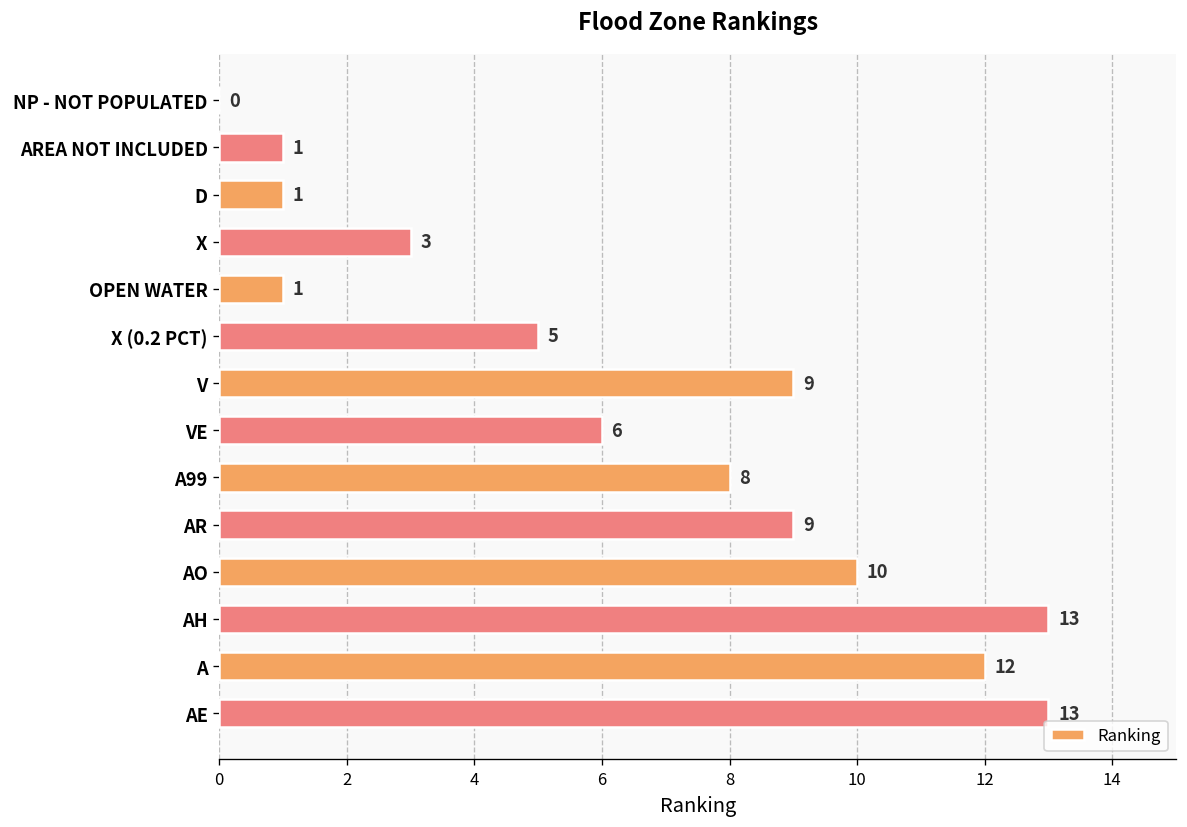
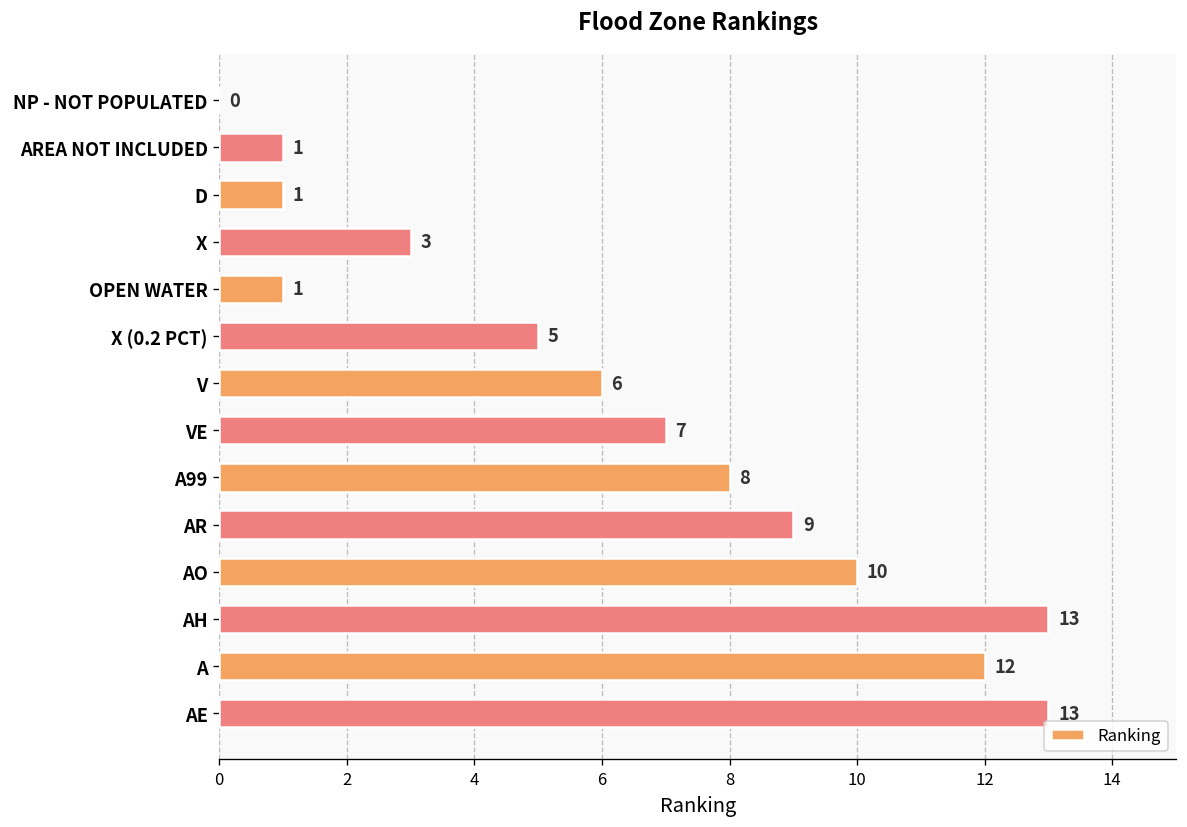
  {
    "NP - NOT POPULATED": 0,
    "AREA NOT INCLUDED": 1,
    "D": 1,
    "X": 3,
    "OPEN WATER": 1,
    "X (0.2 PCT)": 5,
-   "V": 9,
-   "VE": 6,
+   "V": 6,
+   "VE": 7,
    "A99": 8,
    "AR": 9,
    "AO": 10,
    "AH": 13,
    "A": 12
  }
